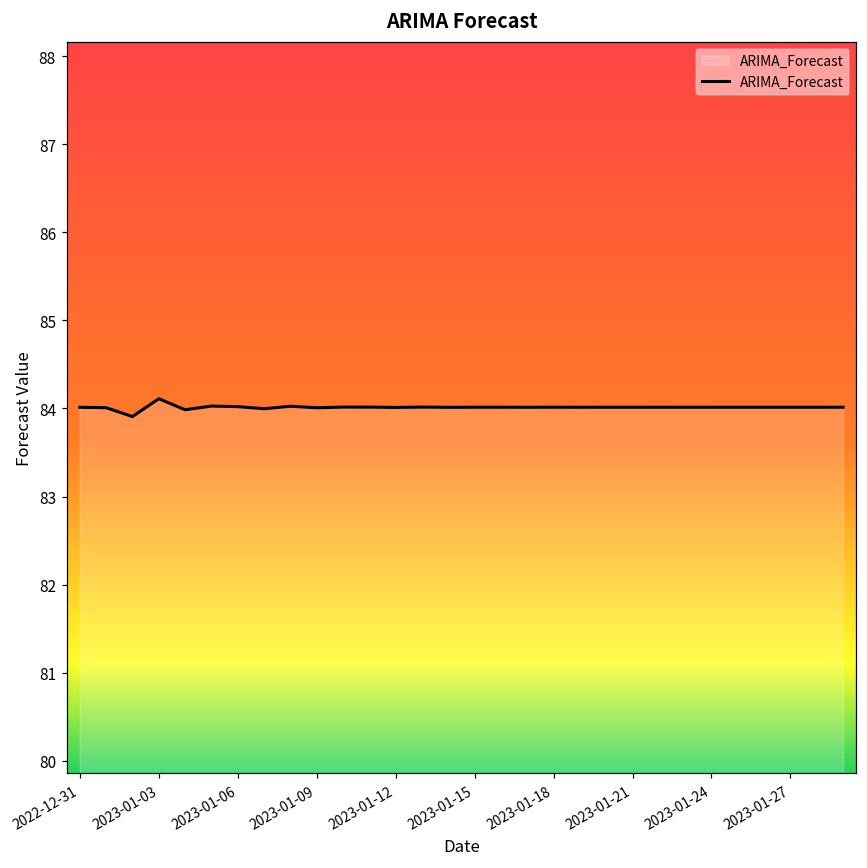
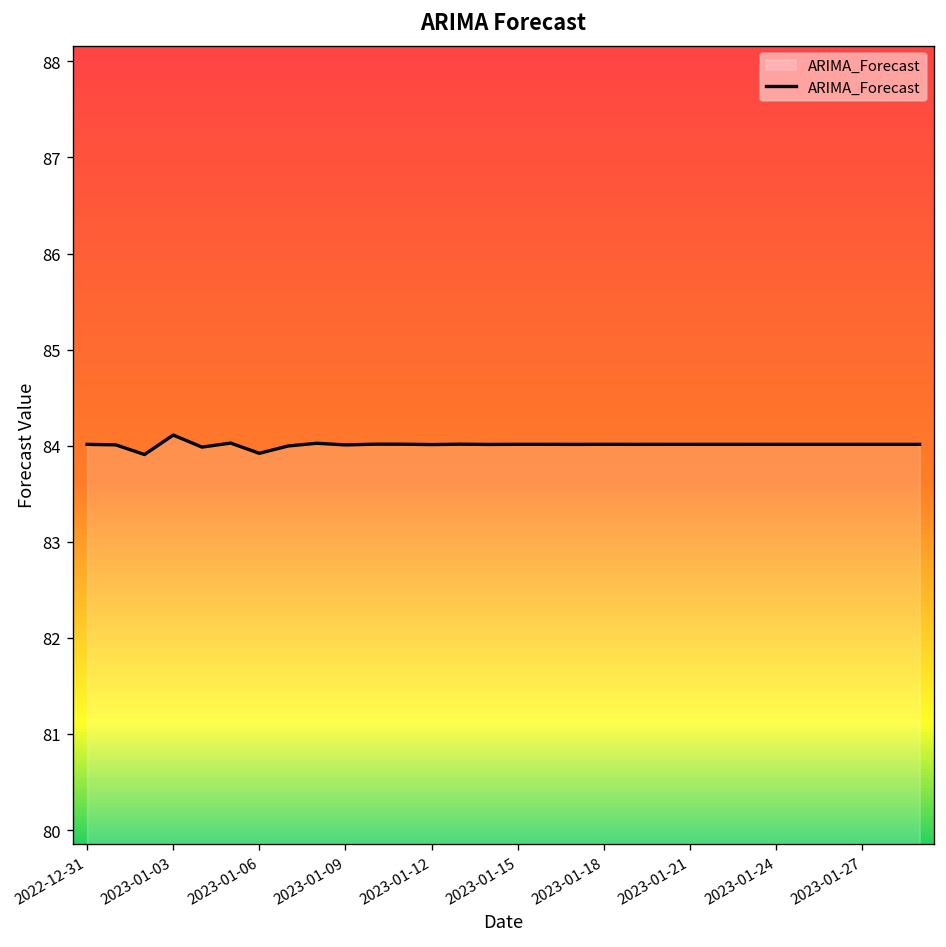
  {
    "2022-12-31": 84.0,
    "2023-01-03": 84.1,
-   "2023-01-06": 84.0,
+   "2023-01-06": 83.9,
    "2023-01-09": 84.0,
    "2023-01-12": 84.0,
    "2023-01-15": 84.0,
    "2023-01-18": 84.0,
    "2023-01-21": 84.0,
    "2023-01-24": 84.0,
    "2023-01-27": 84.0
  }
